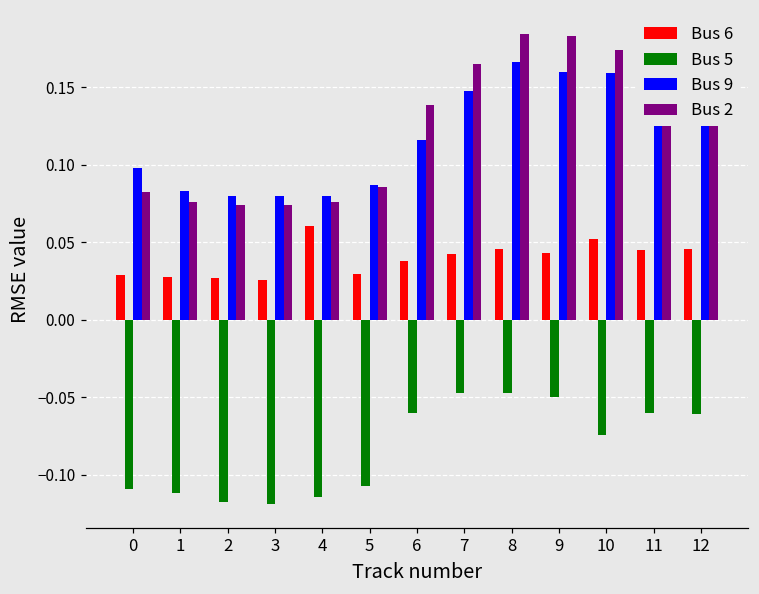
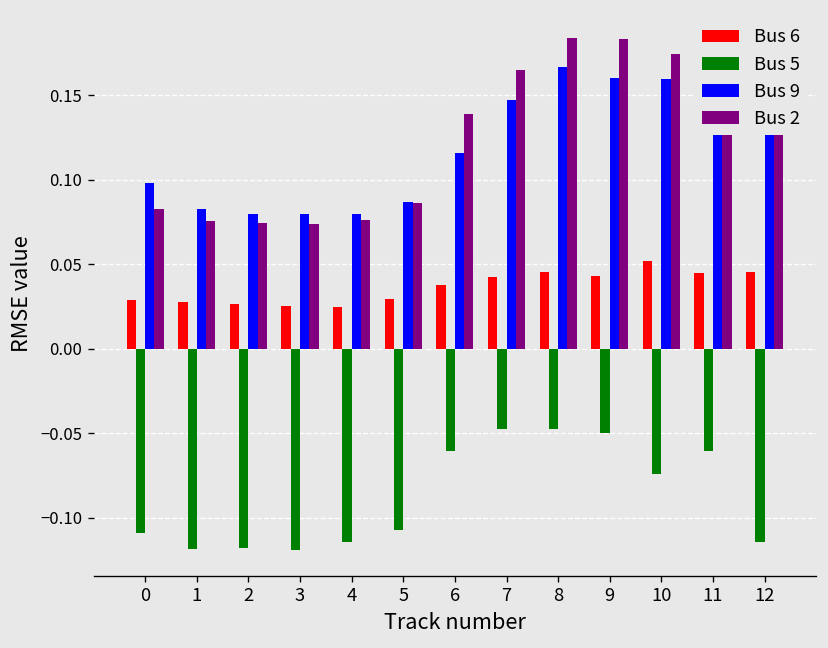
  {
    "Bus 6": {
      "0": 0.029,
      "1": 0.028,
      "2": 0.027,
      "3": 0.026,
-     "4": 0.061,
+     "4": 0.025,
      "5": 0.029,
      "6": 0.038,
      "7": 0.042,
      "8": 0.045,
      "9": 0.043,
      "10": 0.052,
      "11": 0.045,
      "12": 0.045
    },
    "Bus 5": {
      "0": -0.109,
-     "1": -0.112,
+     "1": -0.118,
      "2": -0.118,
      "3": -0.119,
      "4": -0.115,
      "5": -0.107,
      "6": -0.060,
      "7": -0.048,
      "8": -0.047,
      "9": -0.050,
      "10": -0.074,
      "11": -0.061,
-     "12": -0.061
+     "12": -0.114
    },
    "Bus 9": {
      "0": 0.098,
      "1": 0.083,
      "2": 0.080,
      "3": 0.080,
      "4": 0.080,
      "5": 0.087,
      "6": 0.116,
      "7": 0.147,
      "8": 0.166,
      "9": 0.160,
      "10": 0.159
    },
    "Bus 2": {
      "0": 0.083,
      "1": 0.076,
      "2": 0.074,
      "3": 0.074,
      "4": 0.076,
      "5": 0.086,
      "6": 0.139,
      "7": 0.165,
      "8": 0.184,
      "9": 0.183,
      "10": 0.174
    }
  }
